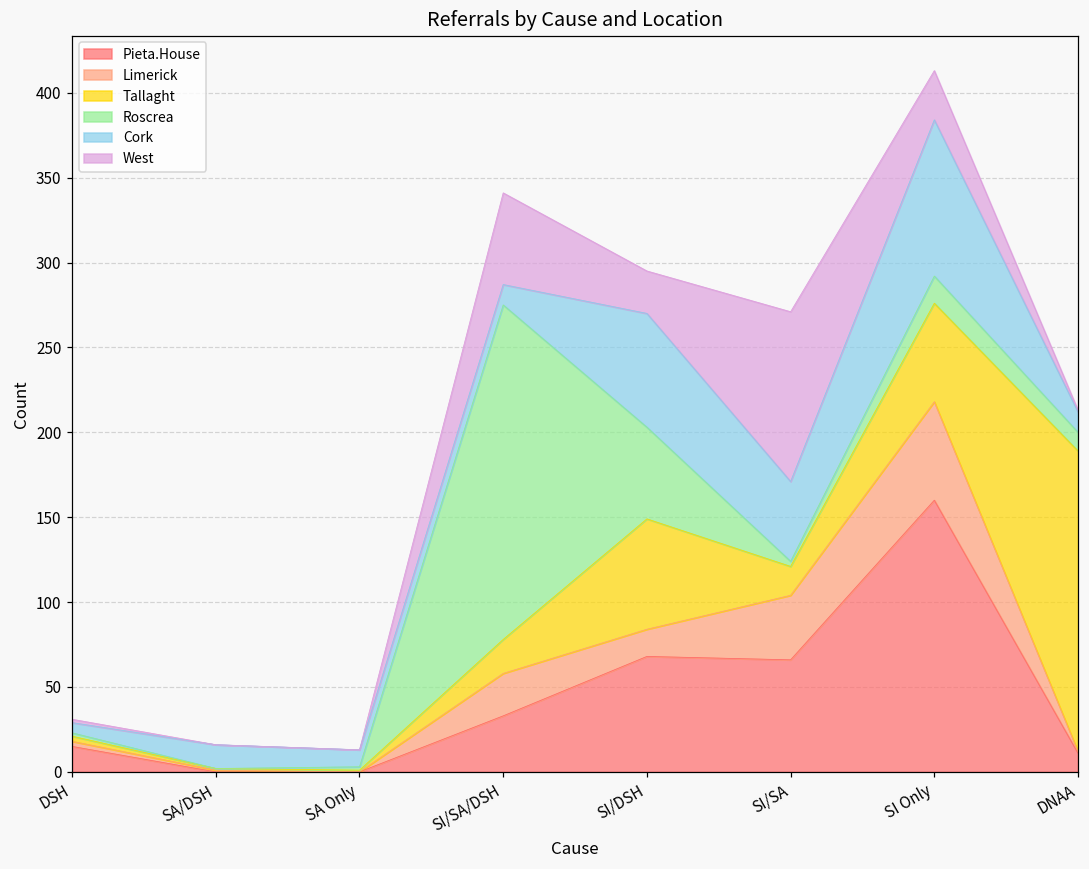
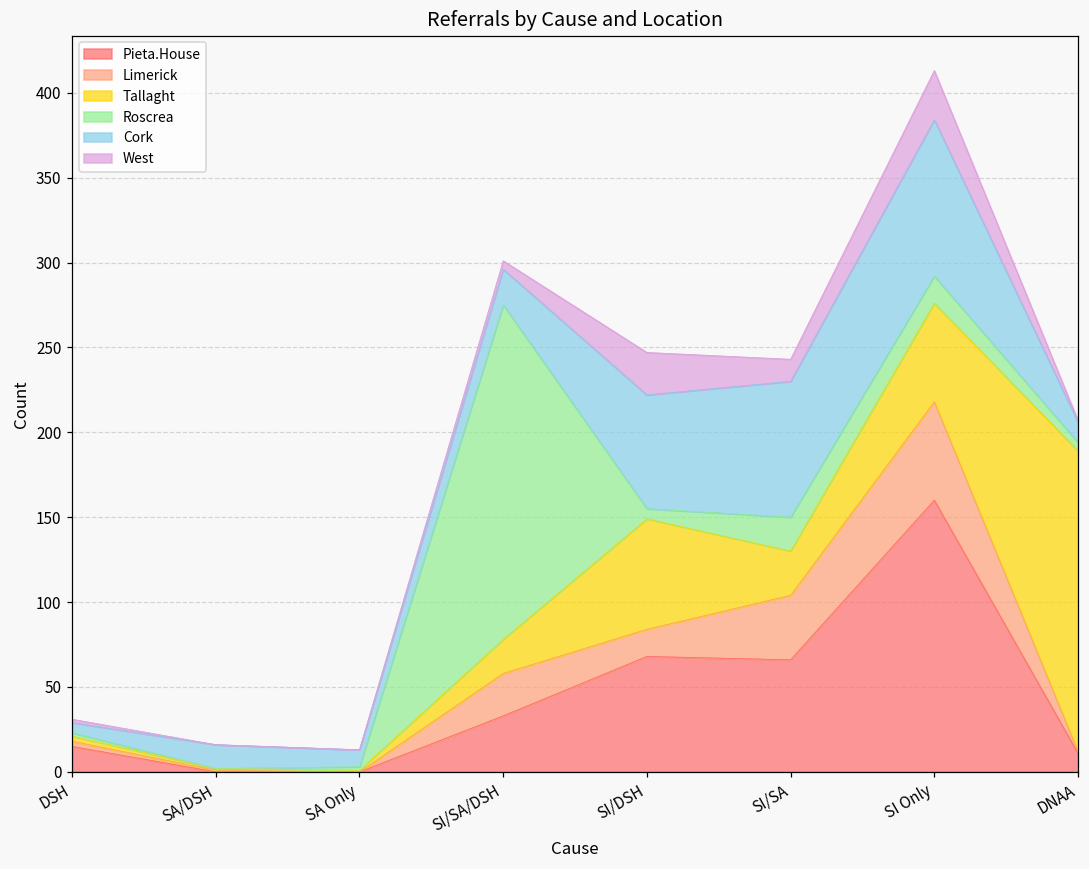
  {
    "Tallaght": {
      "DSH": 3,
      "SI/SA/DSH": 20,
      "SI/DSH": 65,
-     "SI/SA": 17,
+     "SI/SA": 26,
      "SI Only": 58,
      "DNAA": 177
    },
    "Roscrea": {
      "DSH": 2,
      "SA Only": 2,
      "SI/SA/DSH": 197,
-     "SI/DSH": 54,
-     "SI/SA": 3,
+     "SI/DSH": 6,
+     "SI/SA": 20,
      "SI Only": 16,
-     "DNAA": 11
+     "DNAA": 5
    },
    "Cork": {
      "DSH": 6,
-     "SI/SA/DSH": 12,
+     "SI/SA/DSH": 21,
      "SI/DSH": 67,
-     "SI/SA": 47,
+     "SI/SA": 80,
      "SI Only": 92
    },
    "West": {
      "DSH": 2,
-     "SI/SA/DSH": 54,
+     "SI/SA/DSH": 5,
      "SI/DSH": 25,
-     "SI/SA": 100,
+     "SI/SA": 13,
      "SI Only": 29
    }
  }
